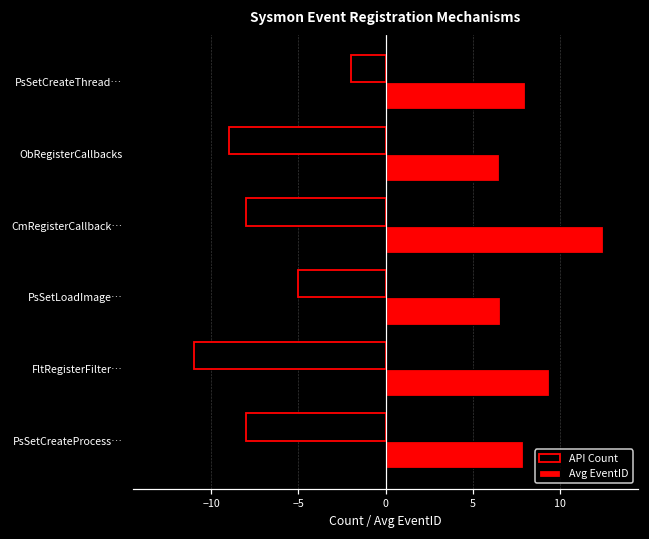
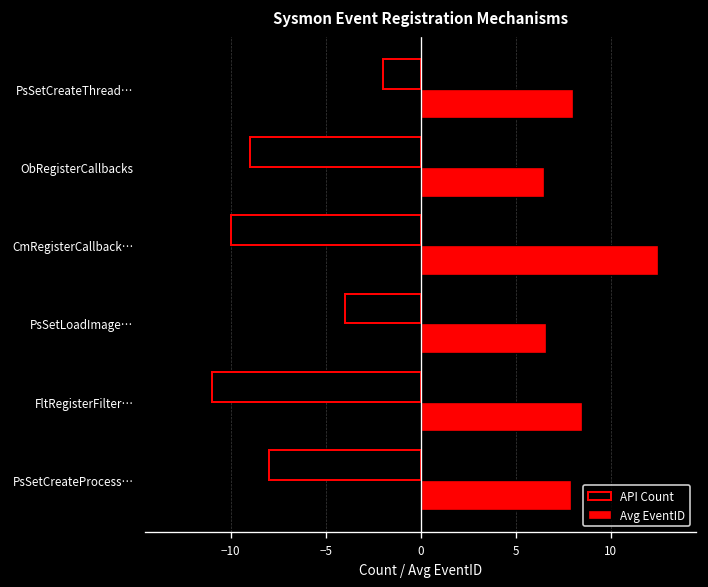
  {
    "API Count": {
      "PsSetCreateThread…": -2.0,
      "ObRegisterCallbacks": -9.0,
-     "CmRegisterCallback…": -8.0,
-     "PsSetLoadImage…": -5.0,
+     "CmRegisterCallback…": -10.0,
+     "PsSetLoadImage…": -4.0,
      "FltRegisterFilter…": -11.0,
      "PsSetCreateProcess…": -8.0
    },
    "Avg EventID": {
      "PsSetCreateThread…": 8.0,
      "ObRegisterCallbacks": 6.5,
      "CmRegisterCallback…": 12.5,
      "PsSetLoadImage…": 6.6,
-     "FltRegisterFilter…": 9.4,
+     "FltRegisterFilter…": 8.5,
      "PsSetCreateProcess…": 7.9
    }
  }
